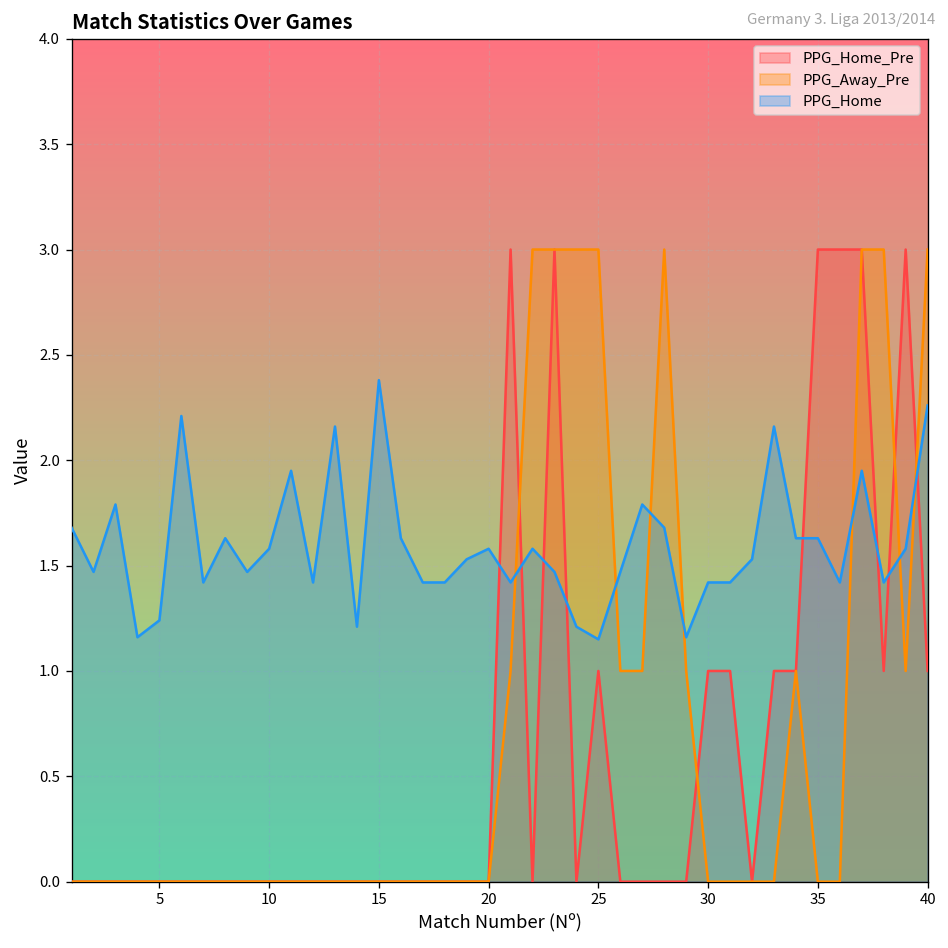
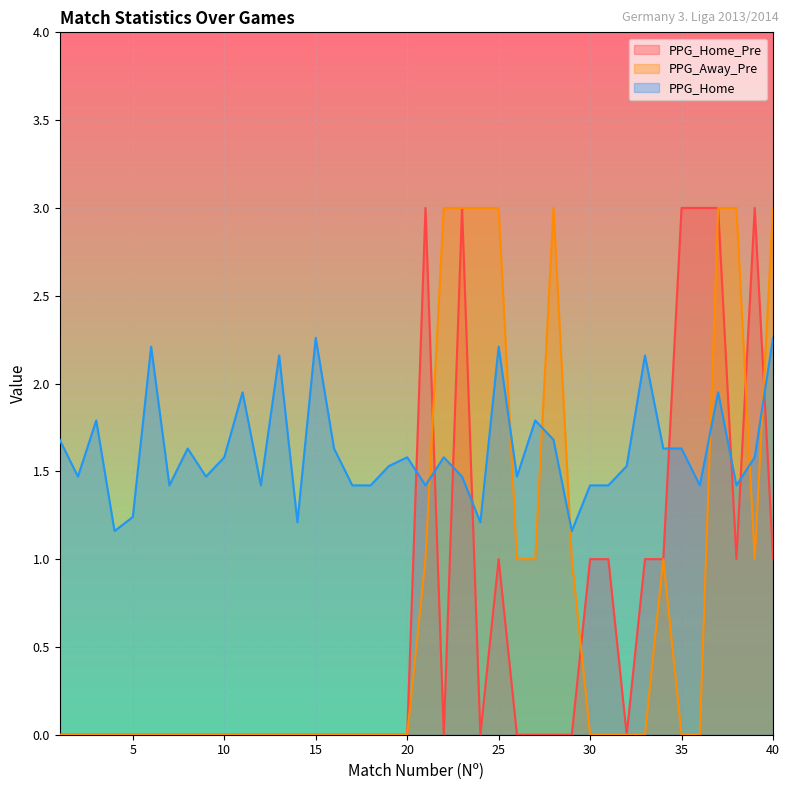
  {
    "PPG_Home": {
      "5": 1.24,
      "10": 1.58,
-     "15": 2.38,
+     "15": 2.26,
      "20": 1.58,
-     "25": 1.15,
+     "25": 2.21,
      "30": 1.42,
      "35": 1.63,
      "40": 2.26
    }
  }
